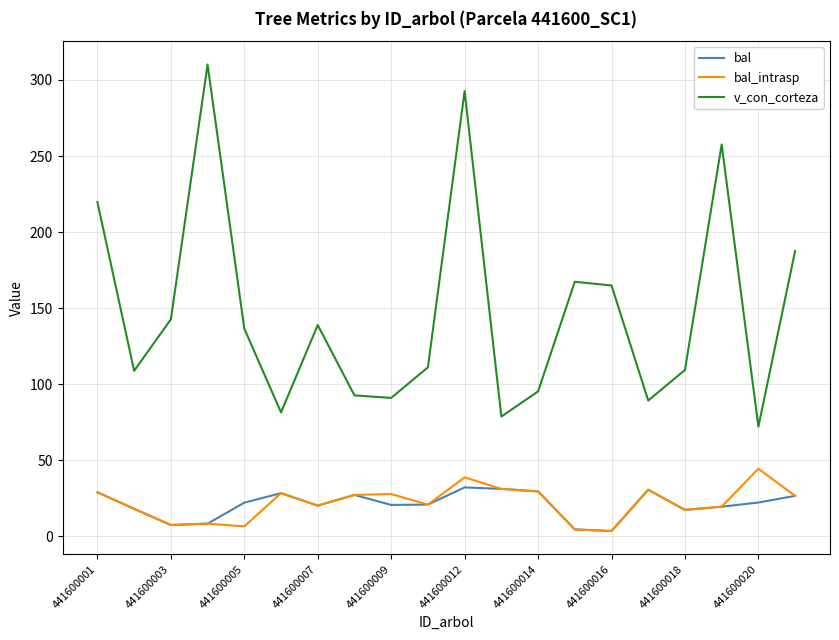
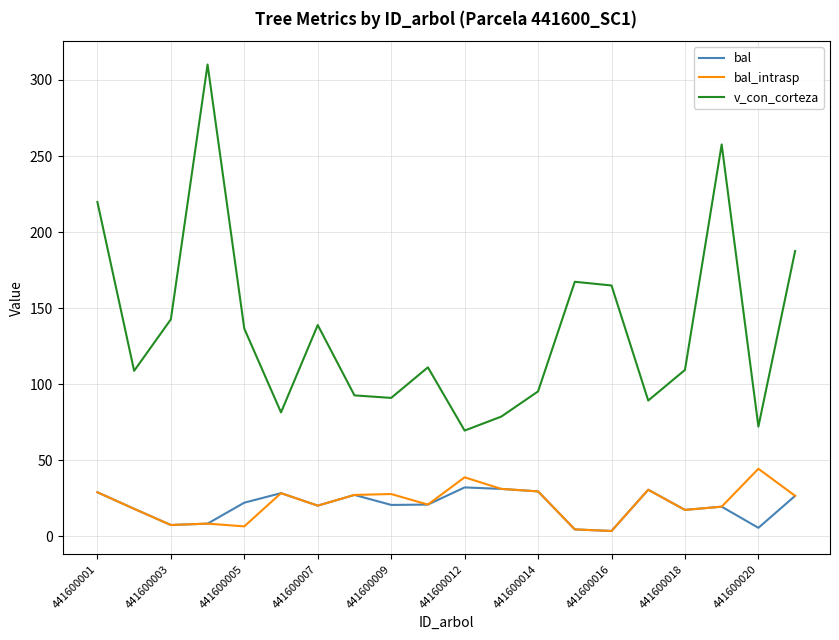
  {
    "bal": {
      "441600005": 22,
      "441600009": 21,
      "441600012": 32,
-     "441600020": 22
+     "441600020": 6
    },
    "bal_intrasp": {
      "441600005": 7,
      "441600009": 28,
      "441600012": 39,
      "441600020": 44
    },
    "v_con_corteza": {
      "441600001": 220,
      "441600003": 143,
      "441600005": 137,
      "441600007": 139,
      "441600009": 91,
-     "441600012": 293,
+     "441600012": 70,
      "441600014": 95,
      "441600016": 165,
      "441600018": 109,
      "441600020": 72
    }
  }
